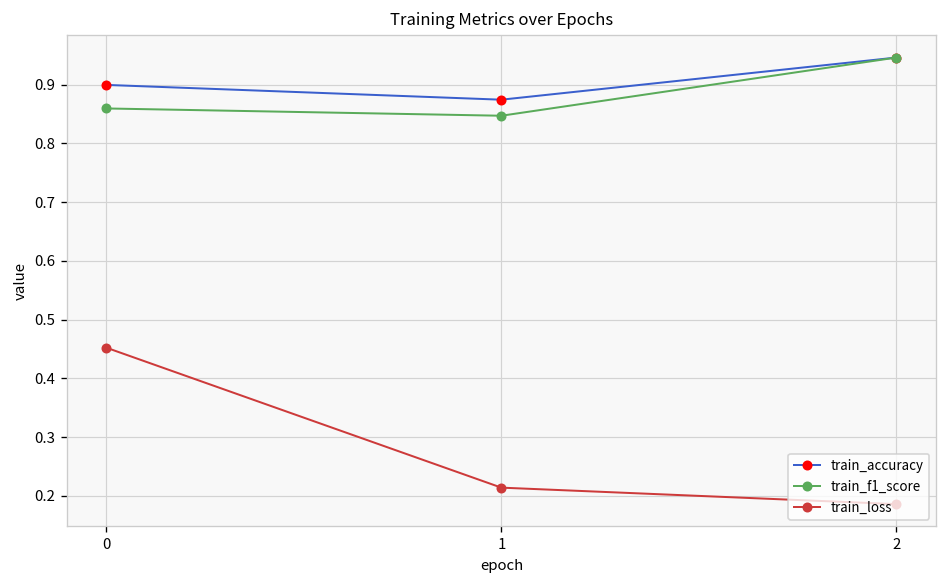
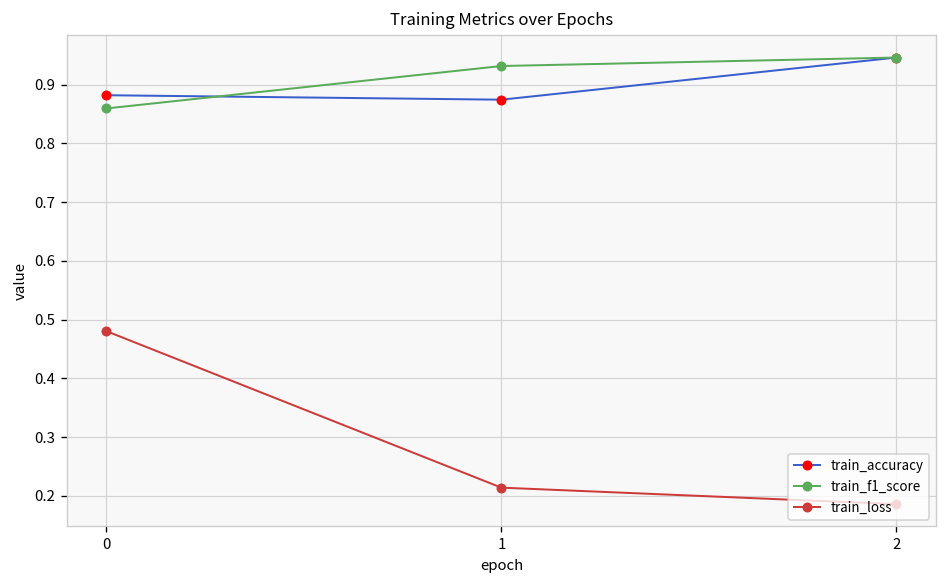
  {
    "train_accuracy": {
-     "0": 0.90,
+     "0": 0.88,
      "1": 0.87
    },
    "train_f1_score": {
      "0": 0.86,
-     "1": 0.85
+     "1": 0.93
    },
    "train_loss": {
-     "0": 0.45,
+     "0": 0.48,
      "1": 0.21
    }
  }
